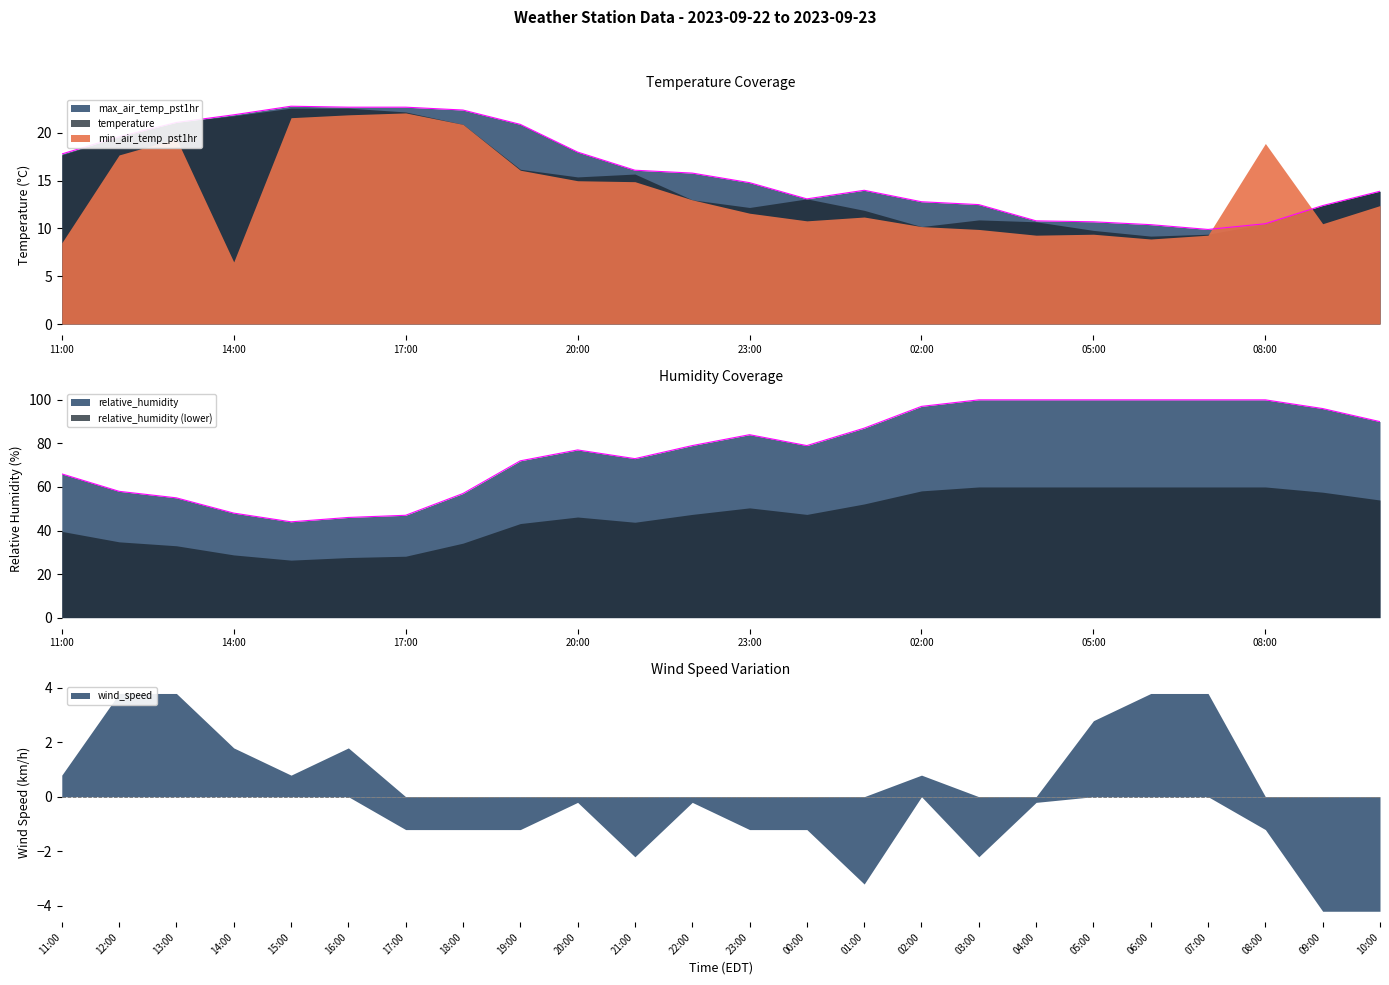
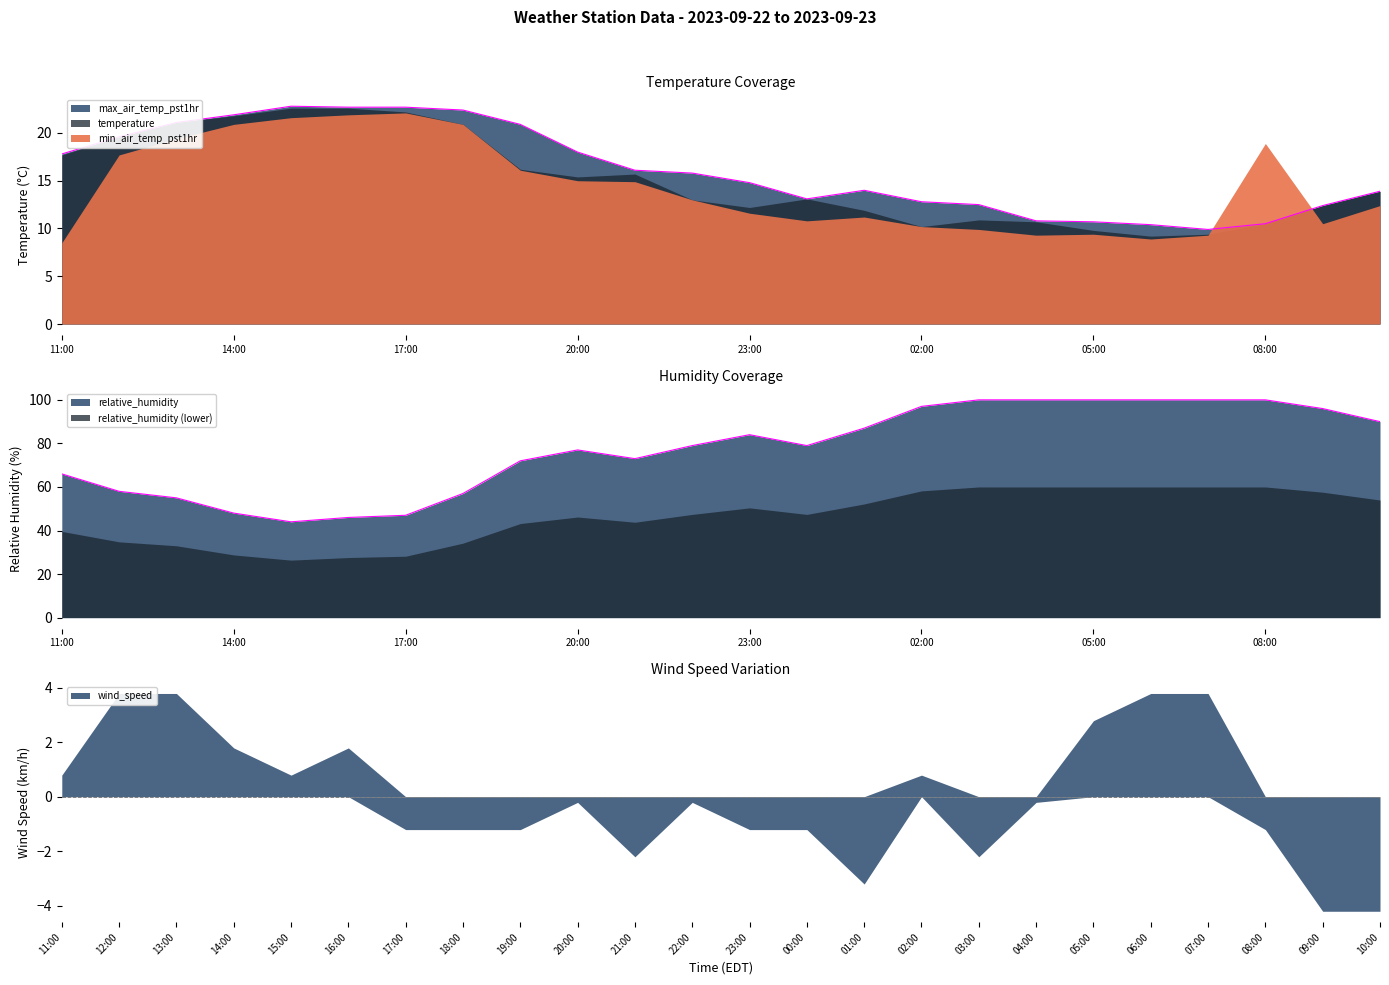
  {
    "Temperature Coverage": {
      "min_air_temp_pst1hr": {
        "11:00": 9,
-       "14:00": 7,
+       "14:00": 21,
        "20:00": 15,
        "23:00": 12,
        "05:00": 9,
        "08:00": 19
      }
    }
  }
